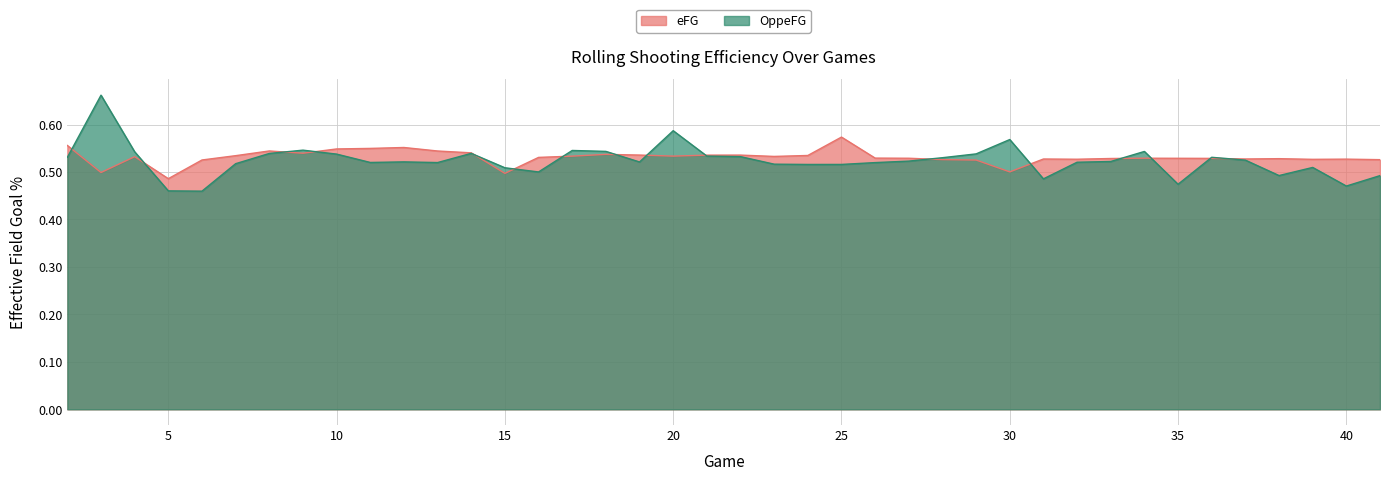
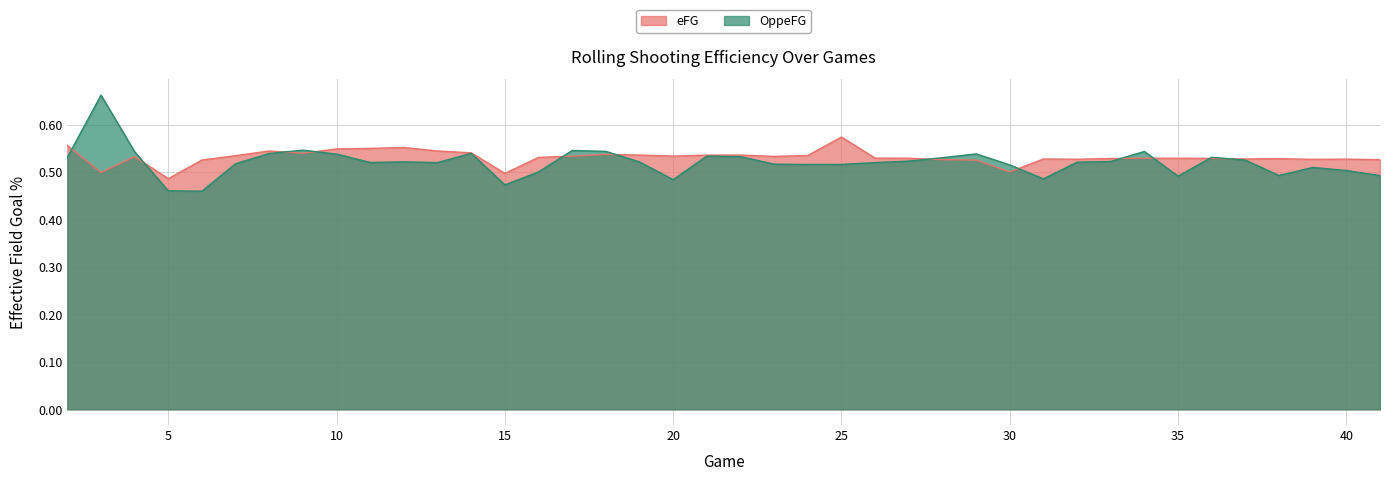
  {
    "eFG": {
      "5": 0.49,
      "10": 0.55,
      "15": 0.50,
      "20": 0.53,
      "25": 0.57,
      "30": 0.50,
      "35": 0.53,
      "40": 0.53
    },
    "OppeFG": {
      "5": 0.46,
      "10": 0.54,
-     "15": 0.51,
-     "20": 0.59,
+     "15": 0.47,
+     "20": 0.48,
      "25": 0.52,
-     "30": 0.57,
-     "35": 0.47,
-     "40": 0.47
+     "30": 0.52,
+     "35": 0.49,
+     "40": 0.50
    }
  }
